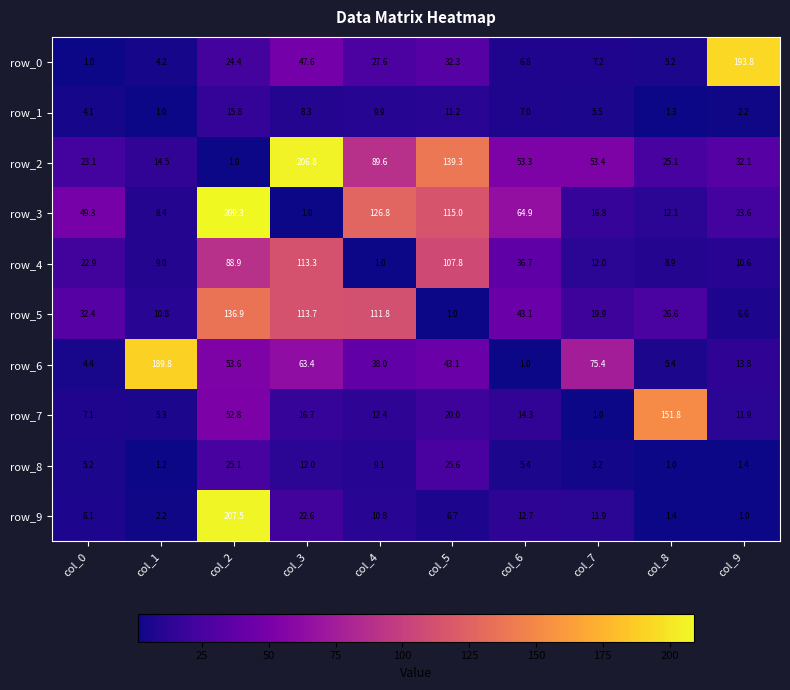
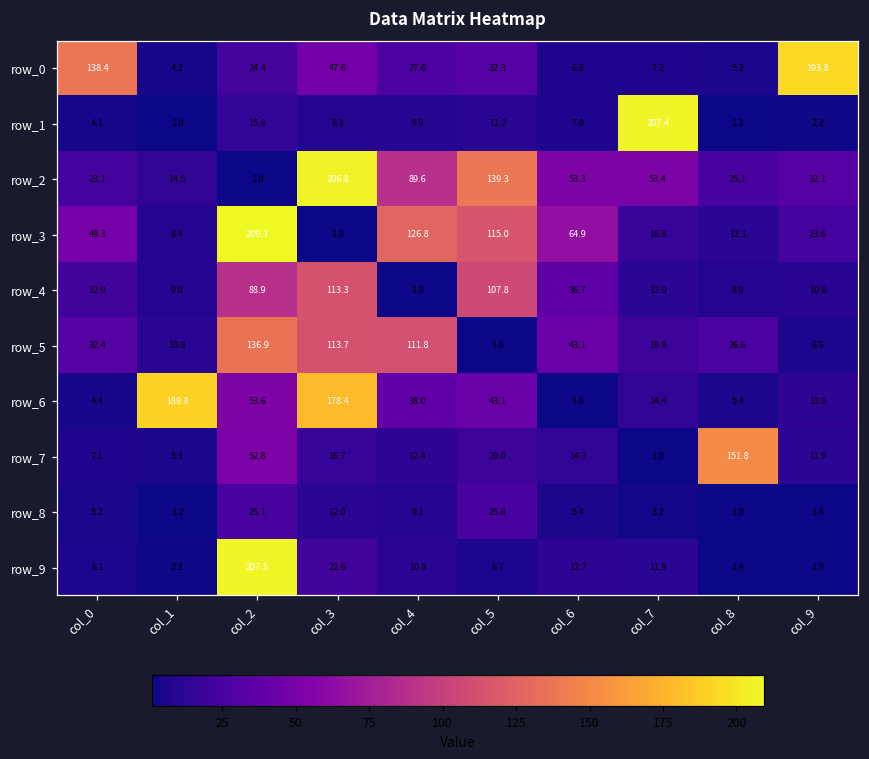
  {
    "row_0": {
-     "col_0": 1.0,
+     "col_0": 138.4,
      "col_1": 4.2,
      "col_2": 24.4,
      "col_3": 47.6,
      "col_4": 27.6,
      "col_5": 32.3,
      "col_6": 6.8,
      "col_7": 7.2,
      "col_8": 5.2,
      "col_9": 193.8
    },
    "row_1": {
      "col_0": 4.1,
      "col_1": 1.0,
      "col_2": 15.8,
      "col_3": 8.3,
      "col_4": 9.9,
      "col_5": 11.2,
      "col_6": 7.0,
-     "col_7": 5.5,
+     "col_7": 207.4,
      "col_8": 1.3,
      "col_9": 2.2
    },
    "row_2": {
      "col_0": 23.1,
      "col_1": 14.5,
      "col_2": 1.0,
      "col_3": 206.8,
      "col_4": 89.6,
      "col_5": 139.3,
      "col_6": 53.3,
      "col_7": 53.4,
      "col_8": 25.1,
      "col_9": 32.1
    },
    "row_3": {
      "col_0": 49.3,
      "col_1": 8.4,
      "col_2": 209.3,
      "col_3": 1.0,
      "col_4": 126.8,
      "col_5": 115.0,
      "col_6": 64.9,
      "col_7": 16.8,
      "col_8": 12.1,
      "col_9": 23.6
    },
    "row_4": {
      "col_0": 22.9,
      "col_1": 9.0,
      "col_2": 88.9,
      "col_3": 113.3,
      "col_4": 1.0,
      "col_5": 107.8,
      "col_6": 36.7,
      "col_7": 12.0,
      "col_8": 8.9,
      "col_9": 10.6
    },
    "row_5": {
      "col_0": 32.4,
      "col_1": 10.8,
      "col_2": 136.9,
      "col_3": 113.7,
      "col_4": 111.8,
      "col_5": 1.0,
      "col_6": 43.1,
      "col_7": 19.9,
      "col_8": 26.6,
      "col_9": 6.6
    },
    "row_6": {
      "col_0": 4.4,
      "col_1": 189.8,
      "col_2": 53.6,
-     "col_3": 63.4,
+     "col_3": 178.4,
      "col_4": 38.0,
      "col_5": 43.1,
      "col_6": 1.0,
-     "col_7": 75.4,
+     "col_7": 14.4,
      "col_8": 5.4,
      "col_9": 13.8
    },
    "row_7": {
      "col_0": 7.1,
      "col_1": 5.3,
      "col_2": 52.8,
      "col_3": 16.7,
      "col_4": 12.4,
      "col_5": 20.0,
      "col_6": 14.3,
      "col_7": 1.0,
      "col_8": 151.8,
      "col_9": 11.9
    },
    "row_8": {
      "col_0": 5.2,
      "col_1": 1.2,
      "col_2": 25.1,
      "col_3": 12.0,
      "col_4": 9.1,
      "col_5": 25.6,
      "col_6": 5.4,
      "col_7": 3.2,
      "col_8": 1.0,
      "col_9": 1.4
    },
    "row_9": {
      "col_0": 6.1,
      "col_1": 2.2,
      "col_2": 207.5,
      "col_3": 22.6,
      "col_4": 10.8,
      "col_5": 6.7,
      "col_6": 12.7,
      "col_7": 11.9,
      "col_8": 1.4,
      "col_9": 1.0
    }
  }
